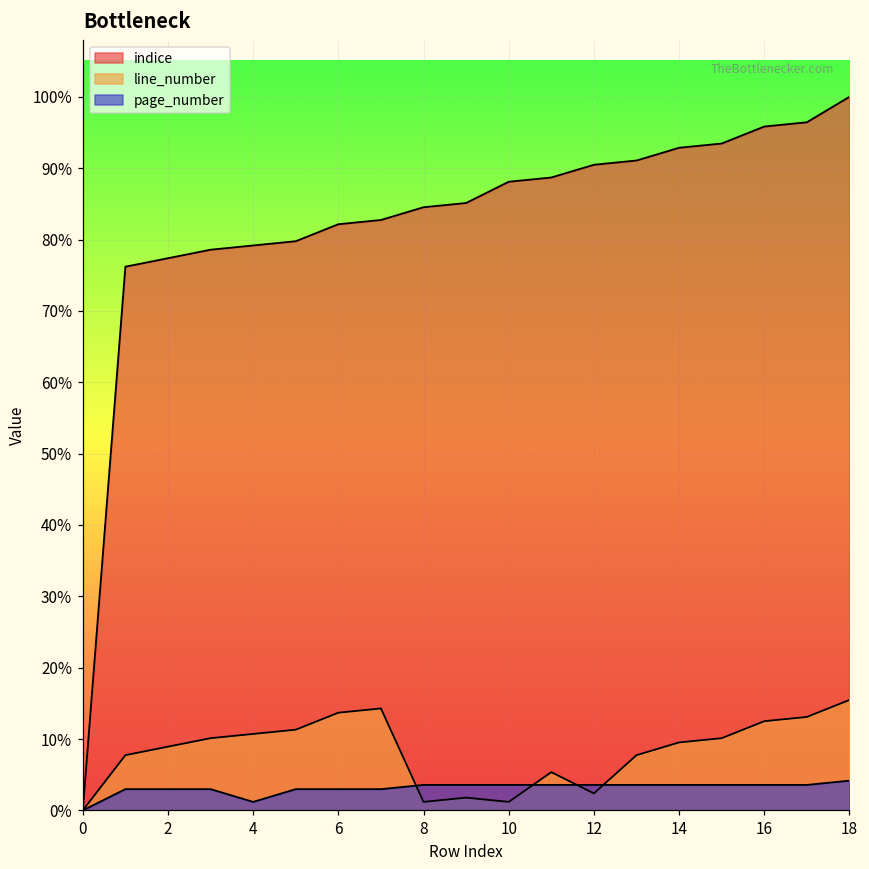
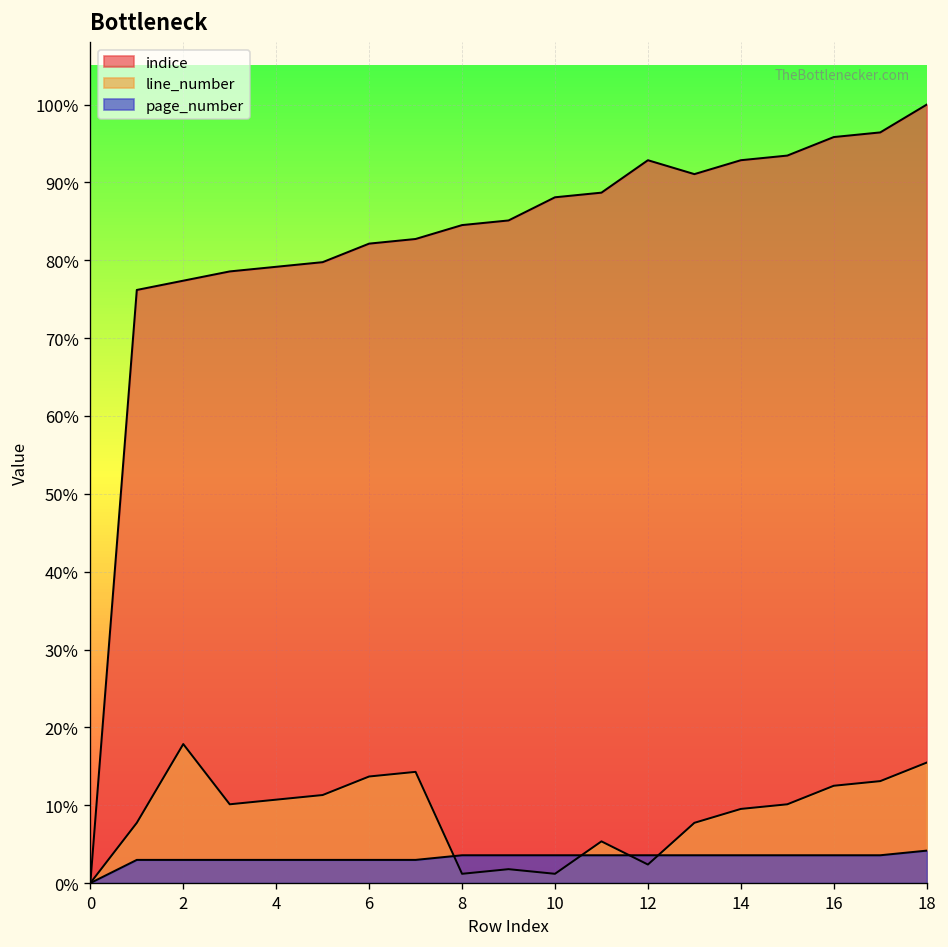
  {
    "indice": {
      "2": "77%",
      "4": "79%",
      "6": "82%",
      "8": "85%",
      "10": "88%",
-     "12": "90%",
+     "12": "93%",
      "14": "93%",
      "16": "96%",
      "18": "100%"
    },
    "line_number": {
-     "2": "9%",
+     "2": "18%",
      "4": "11%",
      "6": "14%",
      "8": "1%",
      "10": "1%",
      "12": "2%",
      "14": "10%",
      "16": "13%",
      "18": "15%"
    },
    "page_number": {
      "2": "3%",
-     "4": "1%",
+     "4": "3%",
      "6": "3%",
      "8": "4%",
      "10": "4%",
      "12": "4%",
      "14": "4%",
      "16": "4%",
      "18": "4%"
    }
  }
